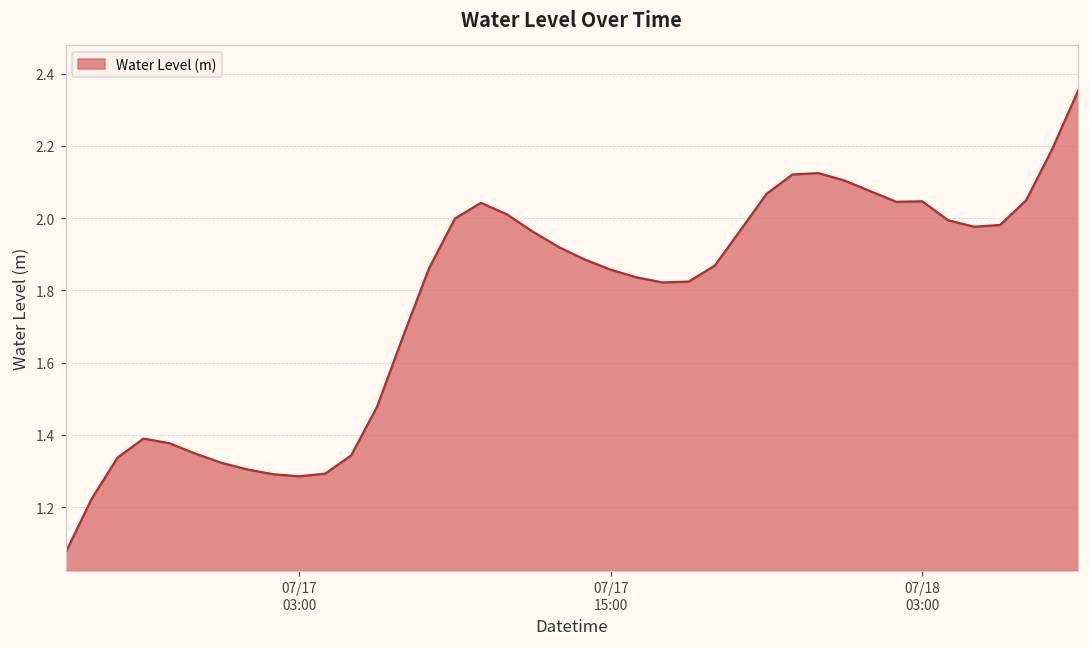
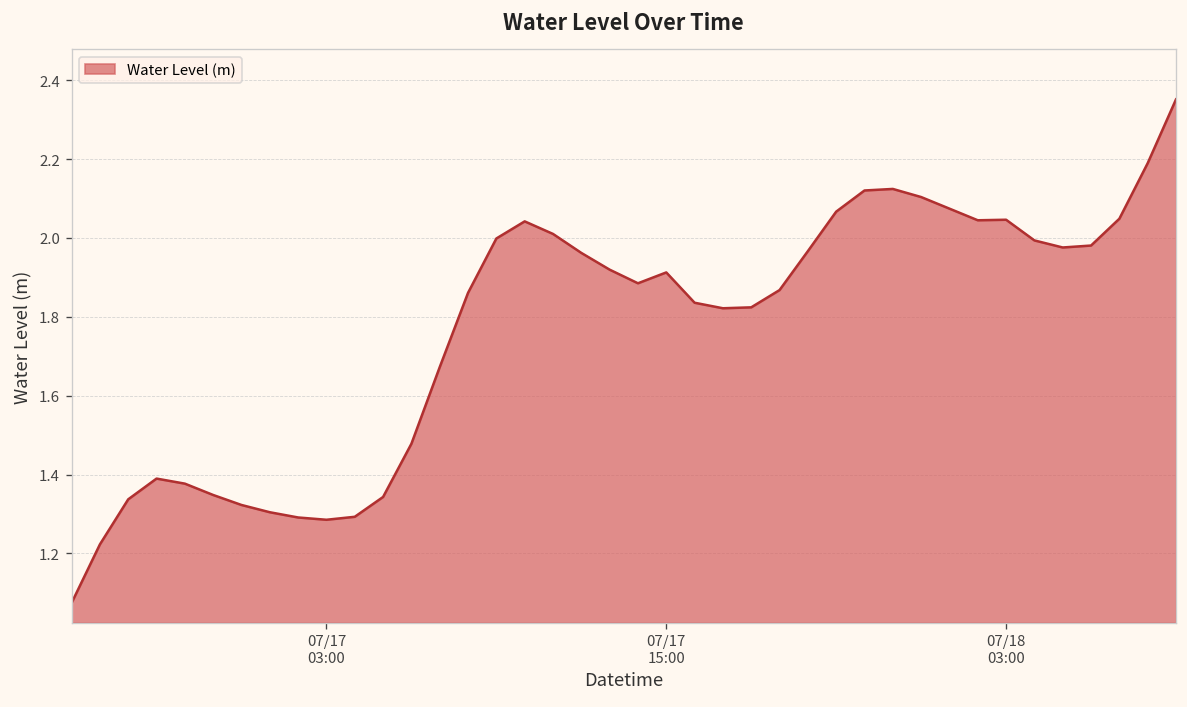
  {
    "07/17 03:00": 1.29,
-   "07/17 15:00": 1.86,
+   "07/17 15:00": 1.91,
    "07/18 03:00": 2.05
  }
